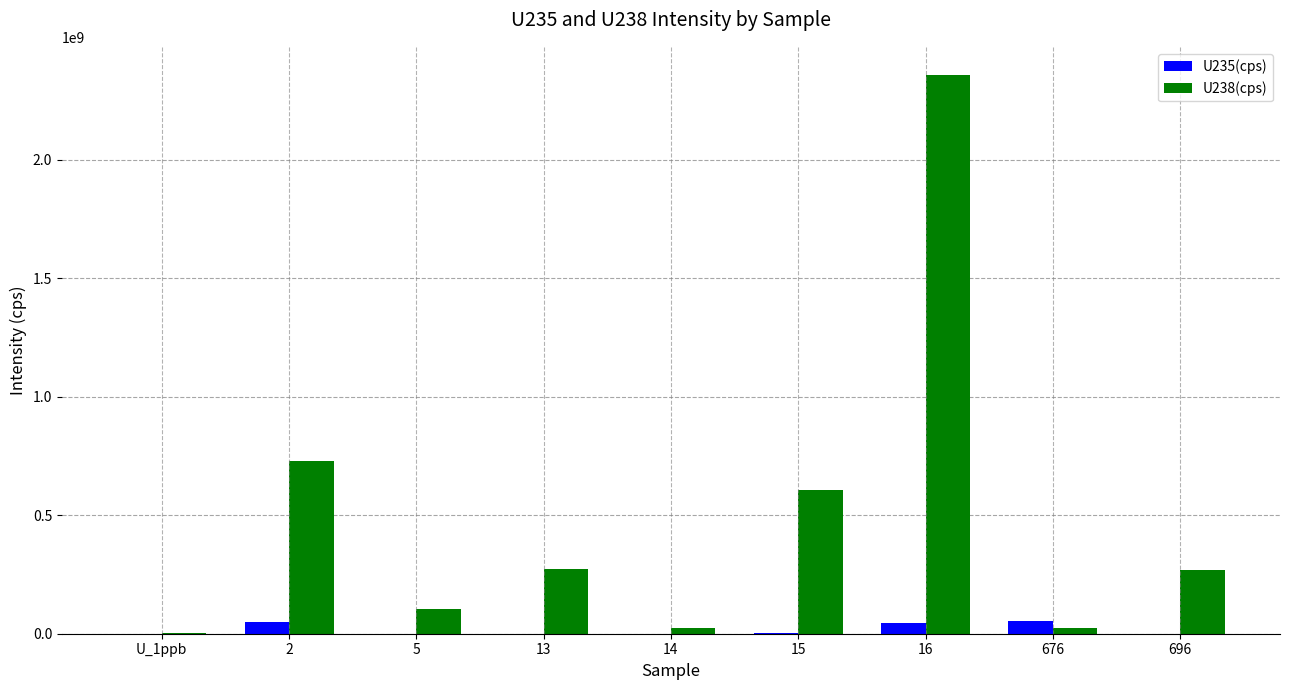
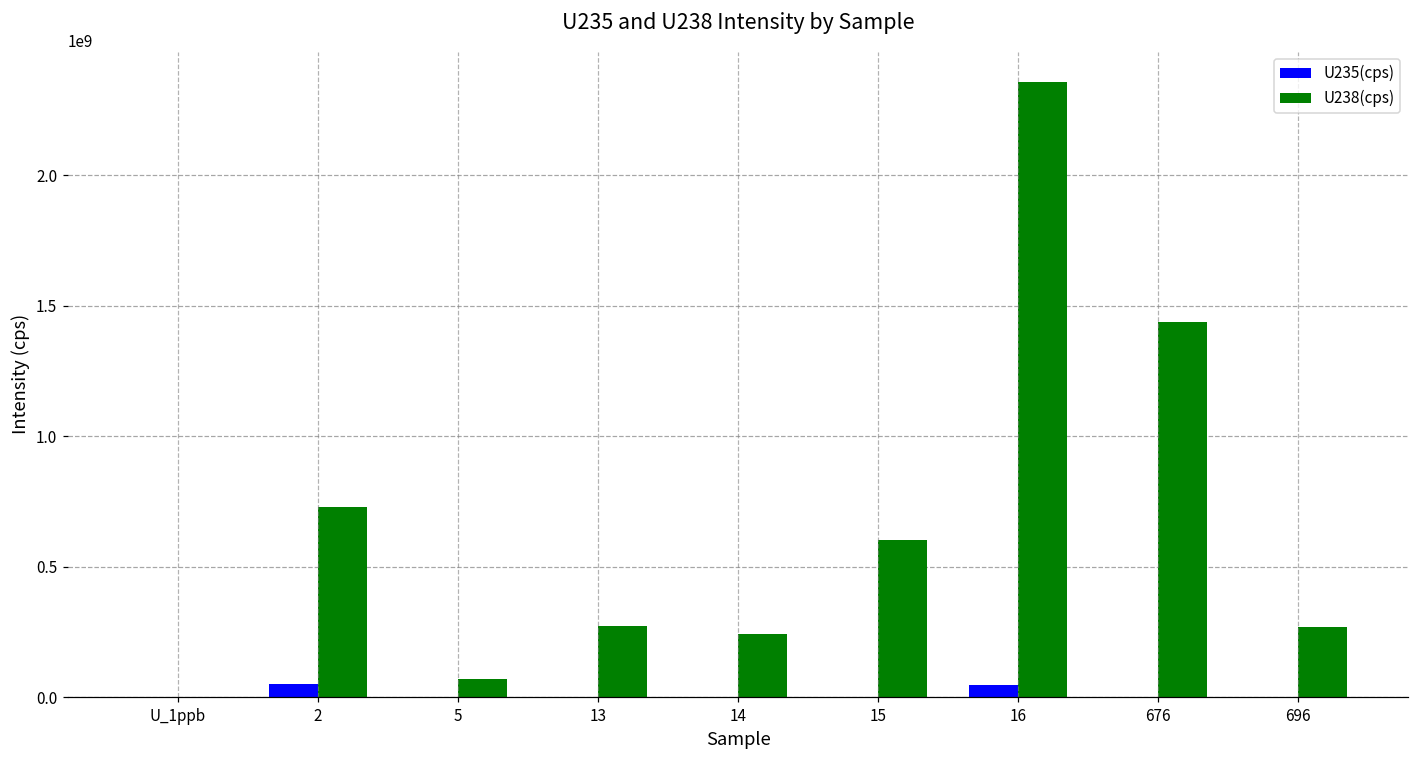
  {
    "U235(cps)": {
      "2": 50000000,
      "16": 50000000,
-     "676": 60000000
+     "676": 0
    },
    "U238(cps)": {
      "2": 730000000,
-     "5": 100000000,
+     "5": 70000000,
      "13": 270000000,
-     "14": 20000000,
+     "14": 240000000,
      "15": 600000000,
      "16": 2360000000,
-     "676": 20000000,
+     "676": 1440000000,
      "696": 270000000
    }
  }
